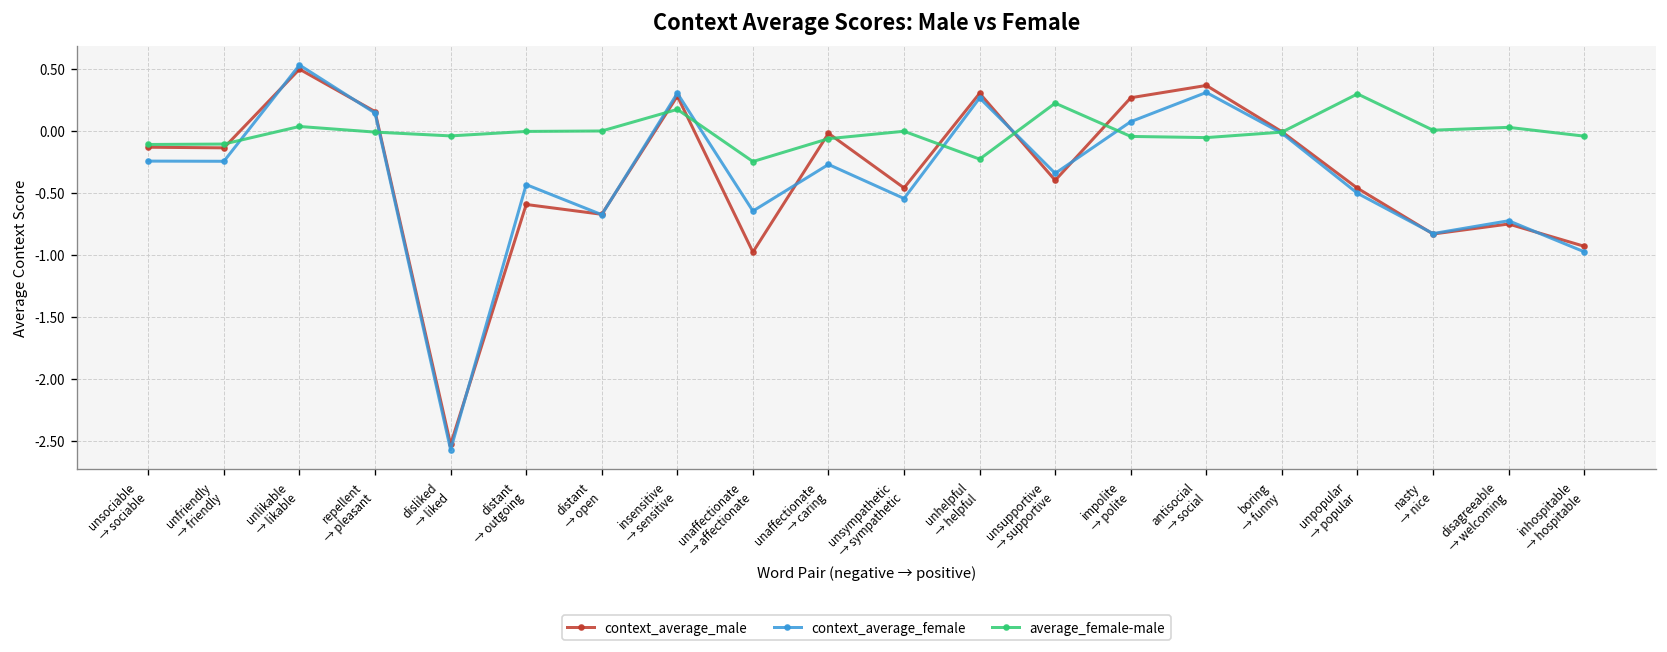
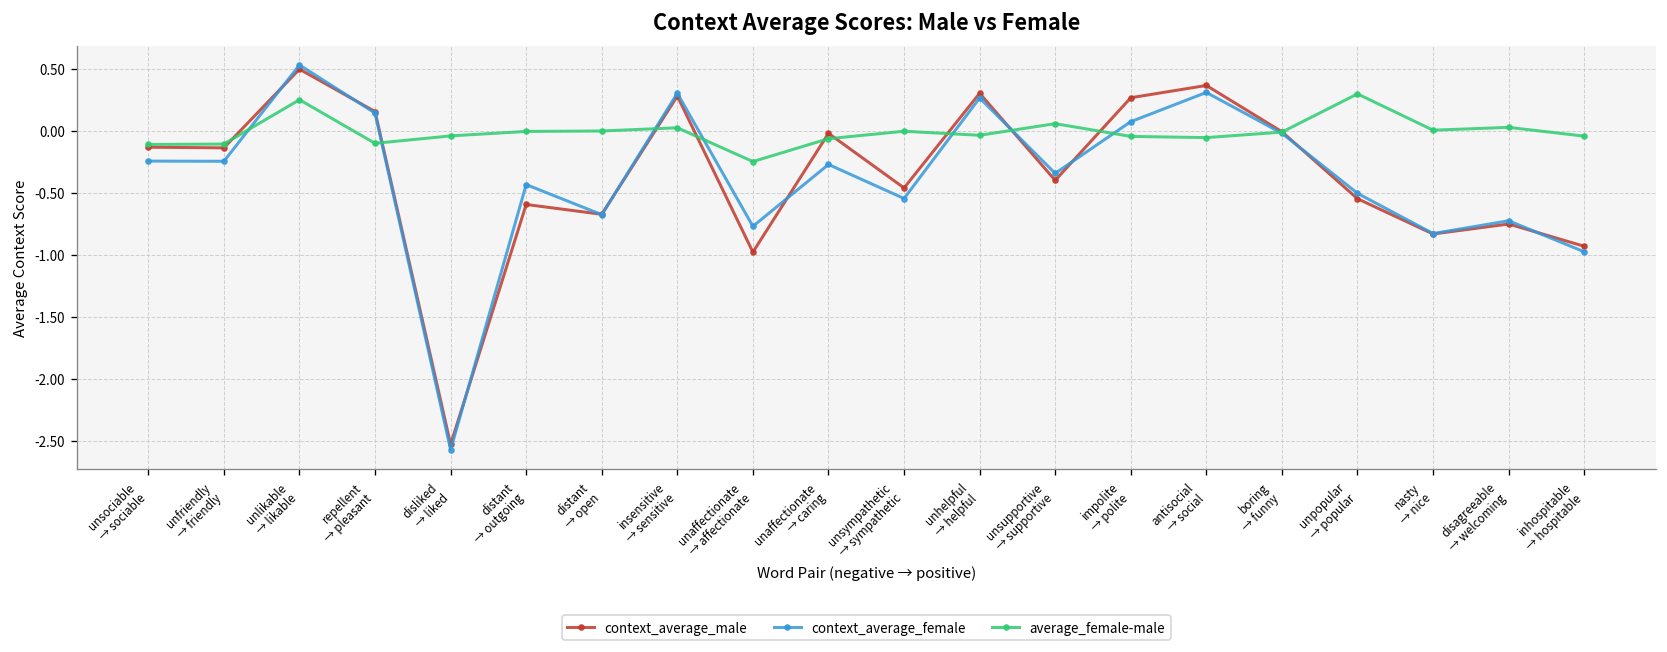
  {
    "context_average_male": {
      "unfriendly → friendly": -0.14,
      "unlikable → likable": 0.50,
      "disliked → liked": -2.53,
      "distant → outgoing": -0.60,
      "unaffectionate → affectionate": -0.98,
      "unaffectionate → caring": -0.02,
      "unsympathetic → sympathetic": -0.46,
      "unhelpful → helpful": 0.30,
      "unsupportive → supportive": -0.40,
      "impolite → polite": 0.27,
      "antisocial → social": 0.36,
-     "unpopular → popular": -0.46,
+     "unpopular → popular": -0.55,
      "disagreeable → welcoming": -0.75,
      "inhospitable → hospitable": -0.93
    },
    "context_average_female": {
      "unsociable → sociable": -0.25,
      "unfriendly → friendly": -0.25,
      "unlikable → likable": 0.53,
      "disliked → liked": -2.57,
      "distant → outgoing": -0.44,
-     "unaffectionate → affectionate": -0.65,
+     "unaffectionate → affectionate": -0.77,
      "unaffectionate → caring": -0.27,
      "unsympathetic → sympathetic": -0.55,
      "unhelpful → helpful": 0.26,
      "unsupportive → supportive": -0.34,
      "impolite → polite": 0.07,
      "antisocial → social": 0.31,
      "unpopular → popular": -0.51,
      "disagreeable → welcoming": -0.73,
      "inhospitable → hospitable": -0.98
    },
    "average_female-male": {
      "unfriendly → friendly": -0.11,
-     "unlikable → likable": 0.03,
-     "repellent → pleasant": -0.01,
+     "unlikable → likable": 0.25,
+     "repellent → pleasant": -0.10,
      "disliked → liked": -0.04,
      "distant → outgoing": -0.01,
      "distant → open": 0.00,
-     "insensitive → sensitive": 0.17,
+     "insensitive → sensitive": 0.02,
      "unaffectionate → affectionate": -0.25,
      "unaffectionate → caring": -0.07,
      "unsympathetic → sympathetic": -0.01,
-     "unhelpful → helpful": -0.23,
-     "unsupportive → supportive": 0.22,
+     "unhelpful → helpful": -0.04,
+     "unsupportive → supportive": 0.06,
      "impolite → polite": -0.05,
      "antisocial → social": -0.06,
      "unpopular → popular": 0.30,
      "nasty → nice": 0.00,
      "disagreeable → welcoming": 0.03,
      "inhospitable → hospitable": -0.04
    }
  }
